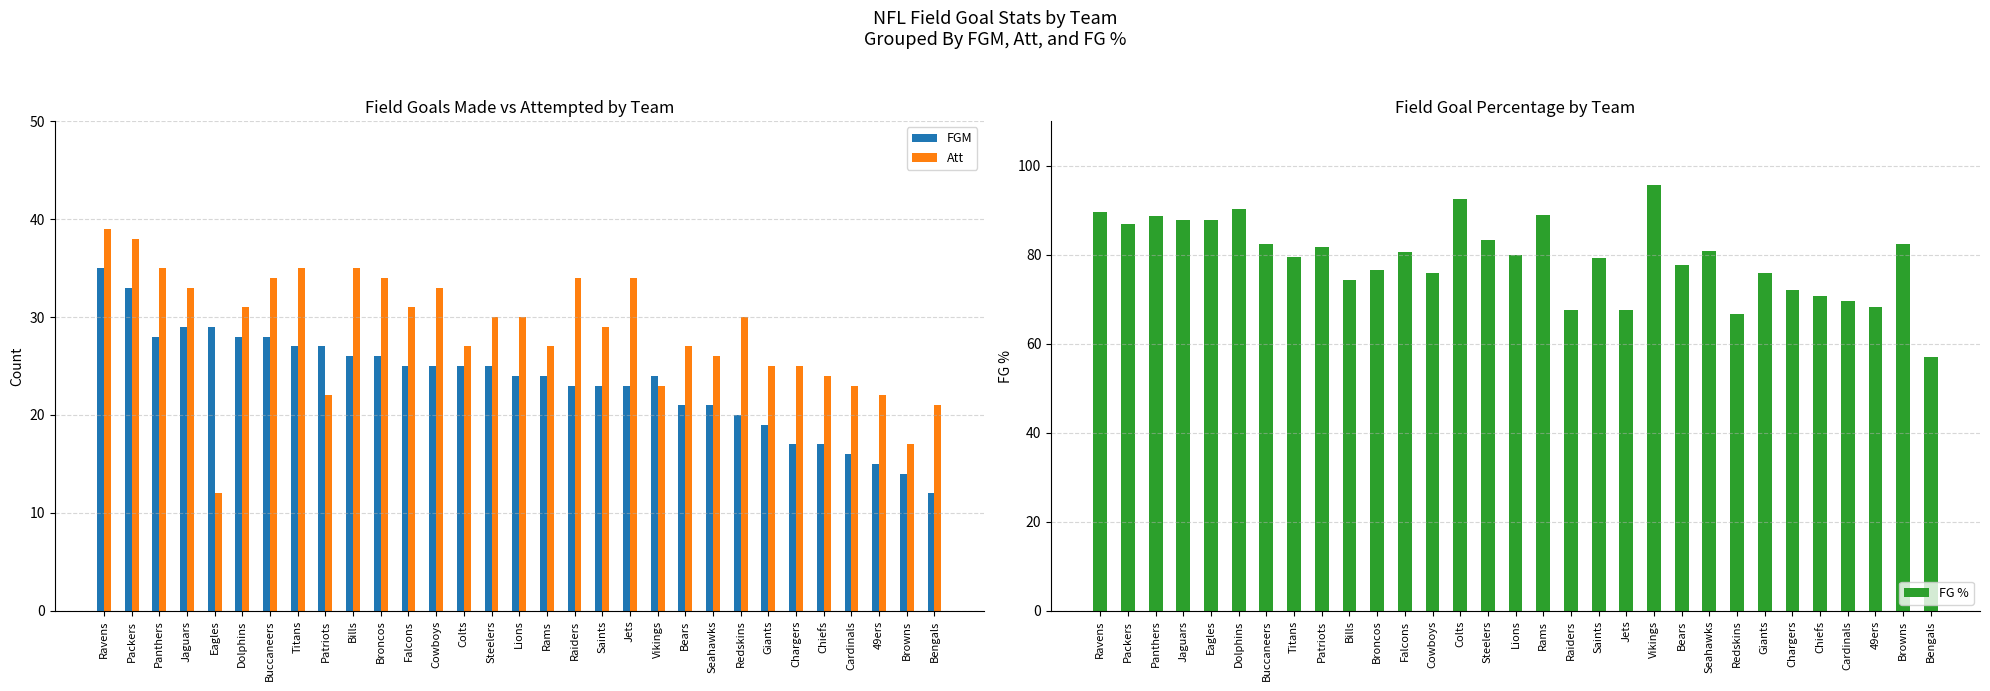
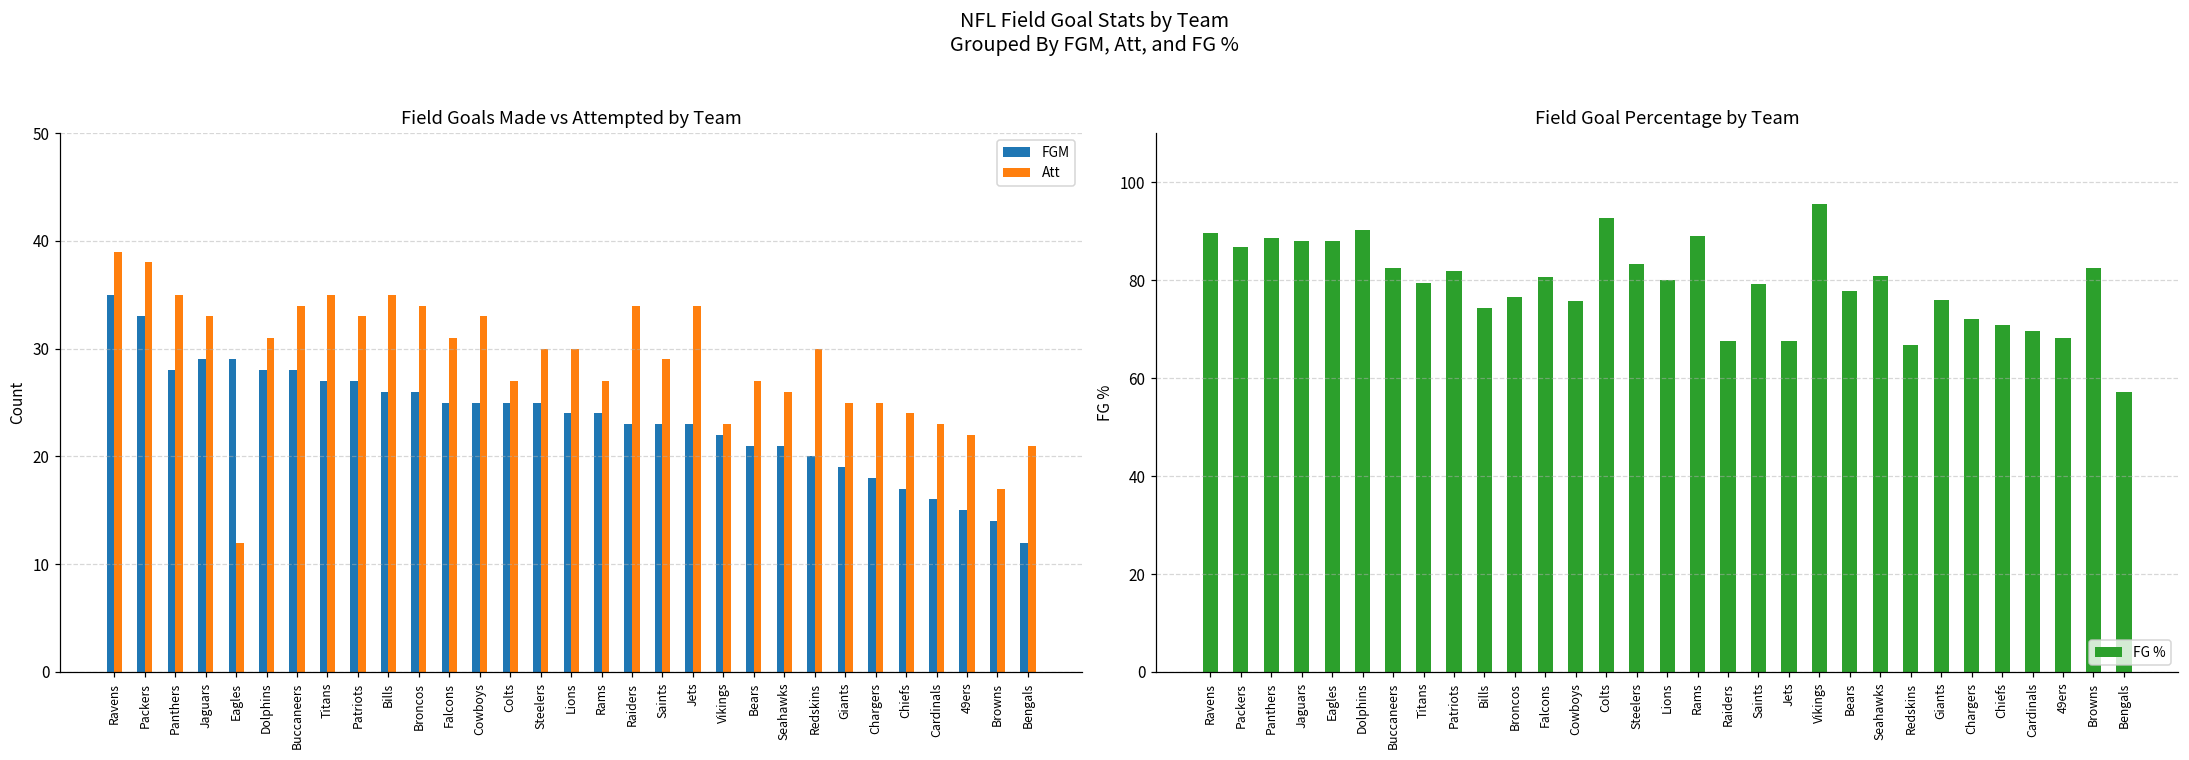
  {
    "Field Goals Made vs Attempted by Team": {
      "FGM": {
        "Ravens": 35,
        "Packers": 33,
        "Panthers": 28,
        "Jaguars": 29,
        "Eagles": 29,
        "Dolphins": 28,
        "Buccaneers": 28,
        "Titans": 27,
        "Patriots": 27,
        "Bills": 26,
        "Broncos": 26,
        "Falcons": 25,
        "Cowboys": 25,
        "Colts": 25,
        "Steelers": 25,
        "Lions": 24,
        "Rams": 24,
        "Raiders": 23,
        "Saints": 23,
        "Jets": 23,
-       "Vikings": 24,
+       "Vikings": 22,
        "Bears": 21,
        "Seahawks": 21,
        "Redskins": 20,
        "Giants": 19,
-       "Chargers": 17,
+       "Chargers": 18,
        "Chiefs": 17,
        "Cardinals": 16,
        "49ers": 15,
        "Browns": 14,
        "Bengals": 12
      },
      "Att": {
        "Ravens": 39,
        "Packers": 38,
        "Panthers": 35,
        "Jaguars": 33,
        "Eagles": 12,
        "Dolphins": 31,
        "Buccaneers": 34,
        "Titans": 35,
-       "Patriots": 22,
+       "Patriots": 33,
        "Bills": 35,
        "Broncos": 34,
        "Falcons": 31,
        "Cowboys": 33,
        "Colts": 27,
        "Steelers": 30,
        "Lions": 30,
        "Rams": 27,
        "Raiders": 34,
        "Saints": 29,
        "Jets": 34,
        "Vikings": 23,
        "Bears": 27,
        "Seahawks": 26,
        "Redskins": 30,
        "Giants": 25,
        "Chargers": 25,
        "Chiefs": 24,
        "Cardinals": 23,
        "49ers": 22,
        "Browns": 17,
        "Bengals": 21
      }
    },
    "Field Goal Percentage by Team": {
      "Ravens": 90,
      "Packers": 87,
      "Panthers": 89,
      "Jaguars": 88,
      "Eagles": 88,
      "Dolphins": 90,
      "Buccaneers": 82,
      "Titans": 79,
      "Patriots": 82,
      "Bills": 74,
      "Broncos": 77,
      "Falcons": 81,
      "Cowboys": 76,
      "Colts": 93,
      "Steelers": 83,
      "Lions": 80,
      "Rams": 89,
      "Raiders": 68,
      "Saints": 79,
      "Jets": 68,
      "Vikings": 96,
      "Bears": 78,
      "Seahawks": 81,
      "Redskins": 67,
      "Giants": 76,
      "Chargers": 72,
      "Chiefs": 71,
      "Cardinals": 70,
      "49ers": 68,
      "Browns": 82,
      "Bengals": 57
    }
  }
